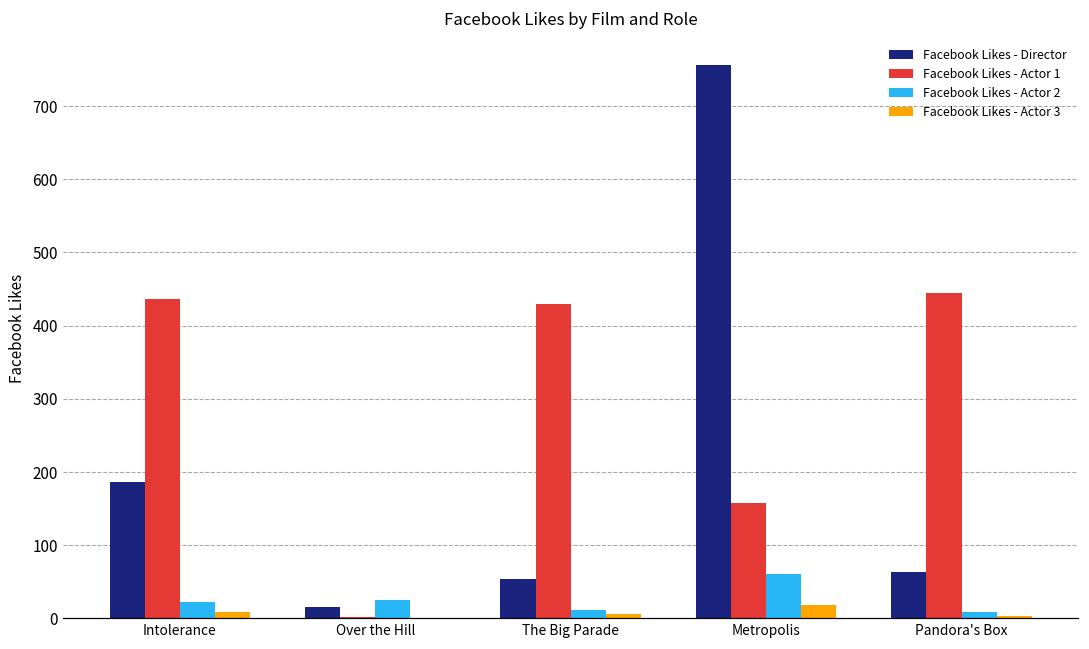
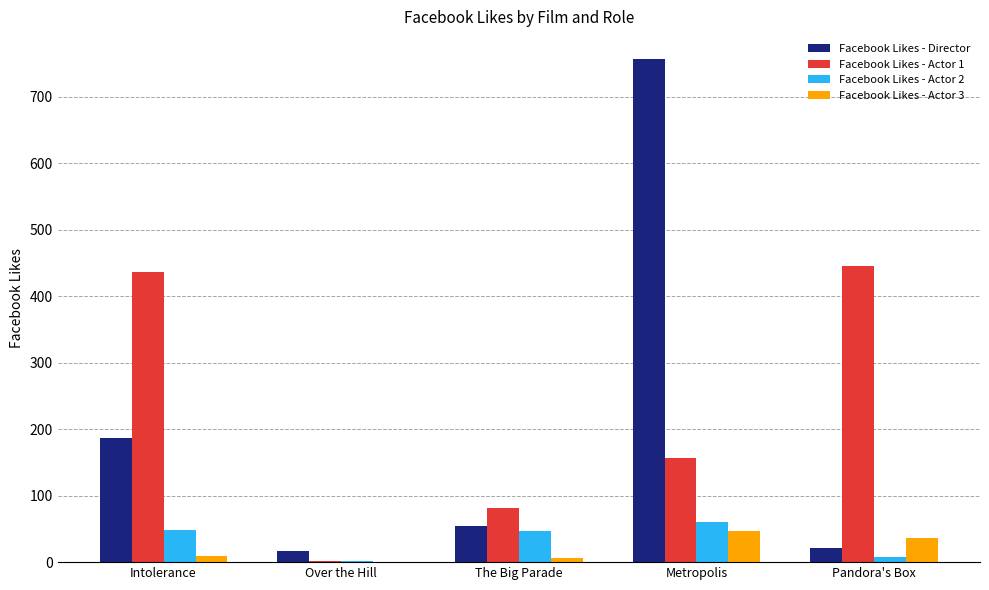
  {
    "Facebook Likes - Director": {
      "Intolerance": 190,
      "Over the Hill": 20,
      "The Big Parade": 50,
      "Metropolis": 760,
-     "Pandora's Box": 60
+     "Pandora's Box": 20
    },
    "Facebook Likes - Actor 1": {
      "Intolerance": 440,
-     "The Big Parade": 430,
+     "The Big Parade": 80,
      "Metropolis": 160,
      "Pandora's Box": 450
    },
    "Facebook Likes - Actor 2": {
-     "Intolerance": 20,
-     "Over the Hill": 30,
-     "The Big Parade": 10,
+     "Intolerance": 50,
+     "Over the Hill": 0,
+     "The Big Parade": 50,
      "Metropolis": 60,
      "Pandora's Box": 10
    },
    "Facebook Likes - Actor 3": {
      "Intolerance": 10,
      "Over the Hill": 0,
      "The Big Parade": 10,
-     "Metropolis": 20,
-     "Pandora's Box": 0
+     "Metropolis": 50,
+     "Pandora's Box": 40
    }
  }
